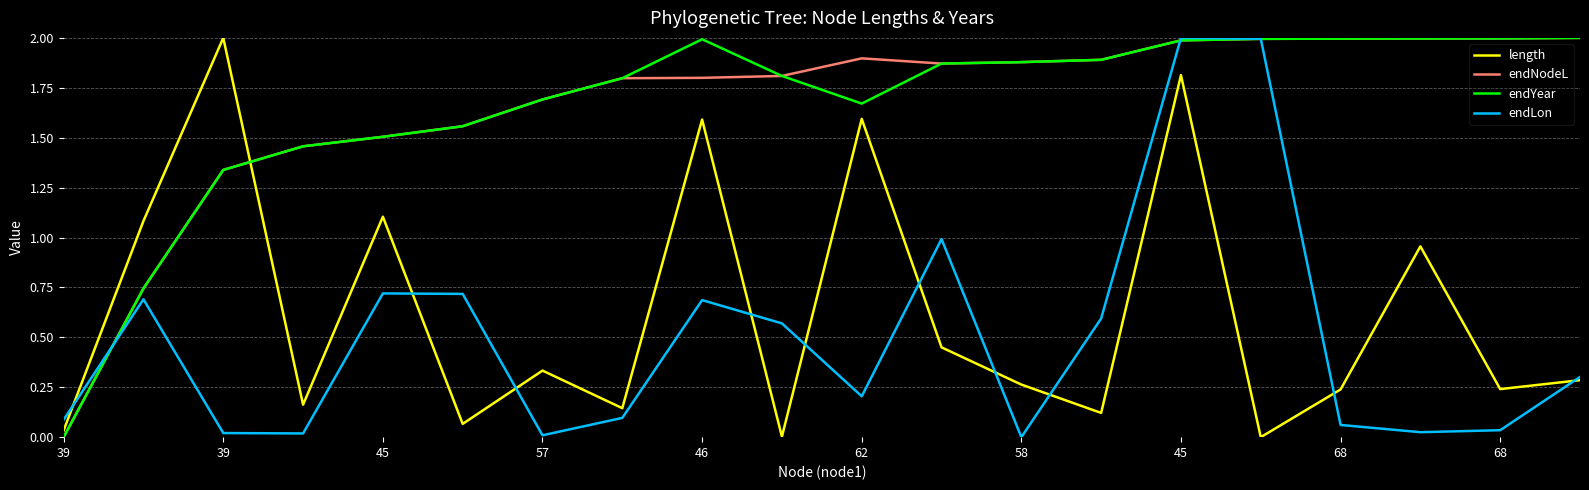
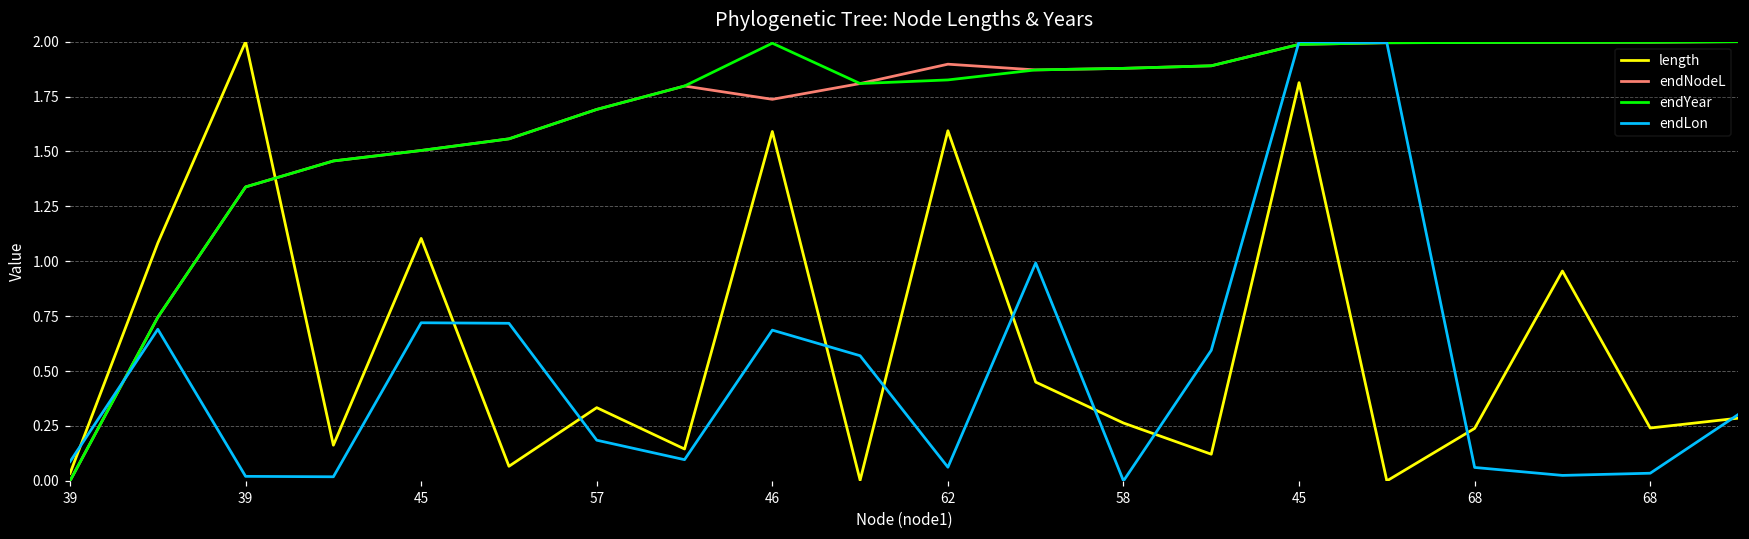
  {
    "length": {
      "57": 0.33,
      "46": 1.59,
      "62": 1.59,
      "58": 0.26
    },
    "endNodeL": {
-     "46": 1.80,
+     "46": 1.74,
      "62": 1.90
    },
    "endYear": {
      "46": 1.99,
-     "62": 1.67
+     "62": 1.83
    },
    "endLon": {
-     "57": 0.01,
+     "57": 0.19,
      "46": 0.69,
-     "62": 0.20,
+     "62": 0.06,
      "58": 0.00
    }
  }
